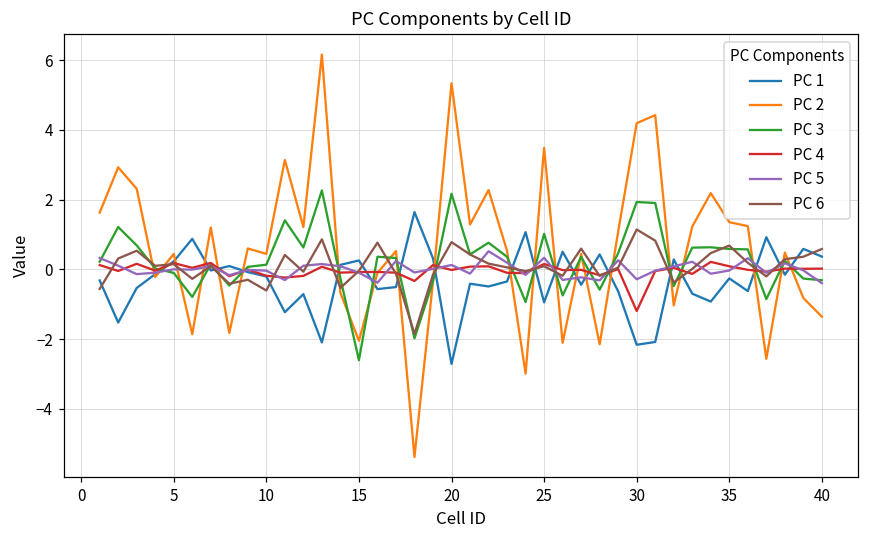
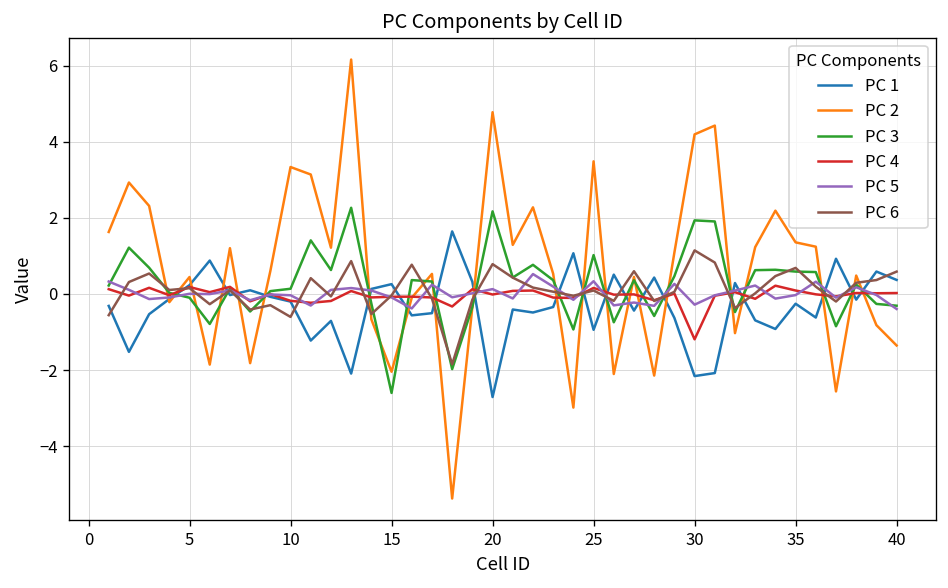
  {
    "PC 1": {
      "15": 0.3,
      "20": -2.7,
      "25": -0.9,
      "30": -2.2,
      "35": -0.3,
      "40": 0.4
    },
    "PC 2": {
      "5": 0.4,
-     "10": 0.4,
+     "10": 3.3,
      "15": -2.0,
-     "20": 5.3,
+     "20": 4.8,
      "25": 3.5,
      "30": 4.2,
      "35": 1.4,
      "40": -1.4
    },
    "PC 3": {
      "5": -0.1,
      "10": 0.1,
      "15": -2.6,
      "20": 2.2,
      "25": 1.0,
      "30": 1.9,
      "35": 0.6,
      "40": -0.3
    },
    "PC 4": {
      "20": 0.0,
      "30": -1.2,
      "35": 0.1,
      "40": 0.0
    },
    "PC 5": {
      "5": 0.0,
      "10": 0.0,
      "20": 0.1,
      "25": 0.3,
      "30": -0.3,
      "35": 0.0,
      "40": -0.4
    },
    "PC 6": {
      "10": -0.6,
      "20": 0.8,
      "30": 1.1,
      "35": 0.7,
      "40": 0.6
    }
  }
